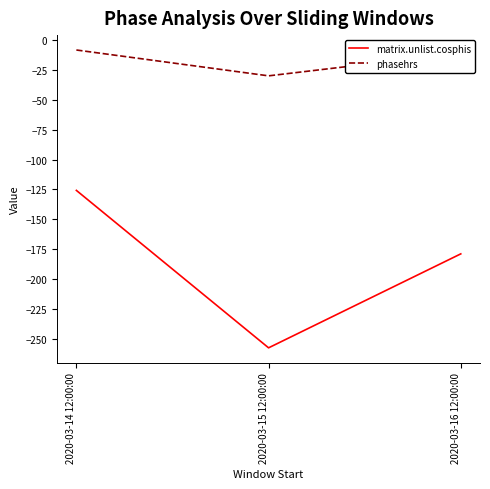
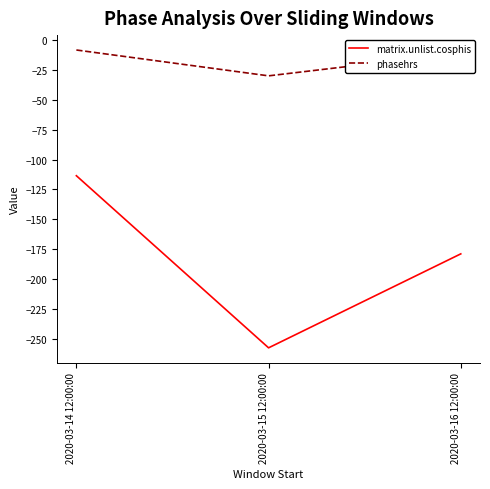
  {
    "matrix.unlist.cosphis": {
-     "2020-03-14 12:00:00": -126,
+     "2020-03-14 12:00:00": -114,
      "2020-03-15 12:00:00": -257,
      "2020-03-16 12:00:00": -179
    },
    "phasehrs": {
      "2020-03-14 12:00:00": -8,
      "2020-03-15 12:00:00": -30
    }
  }
